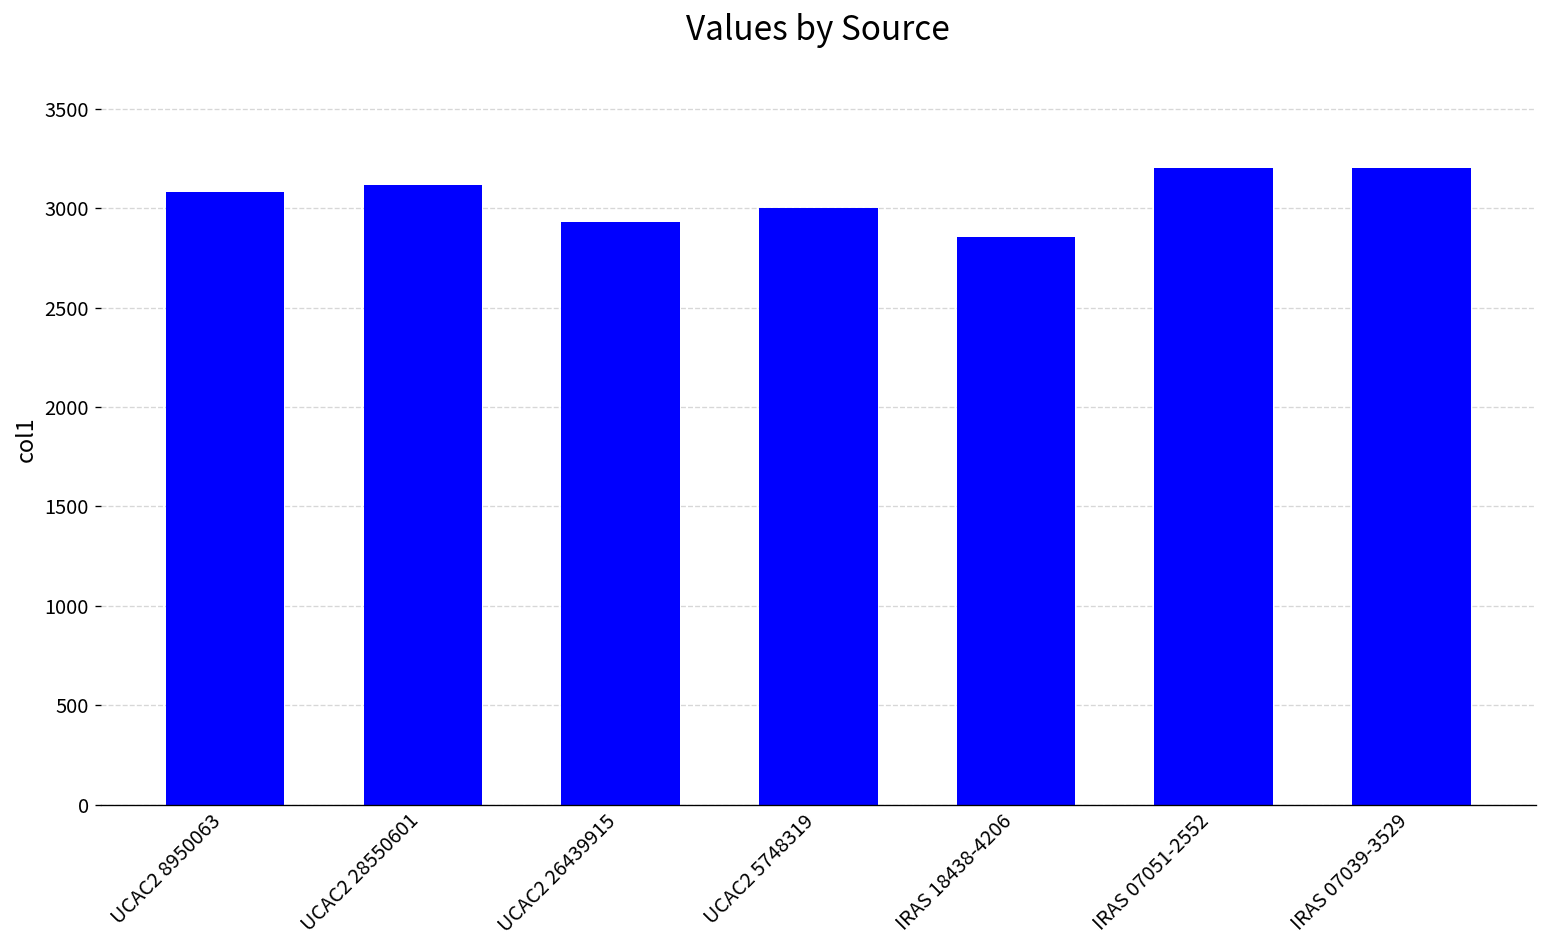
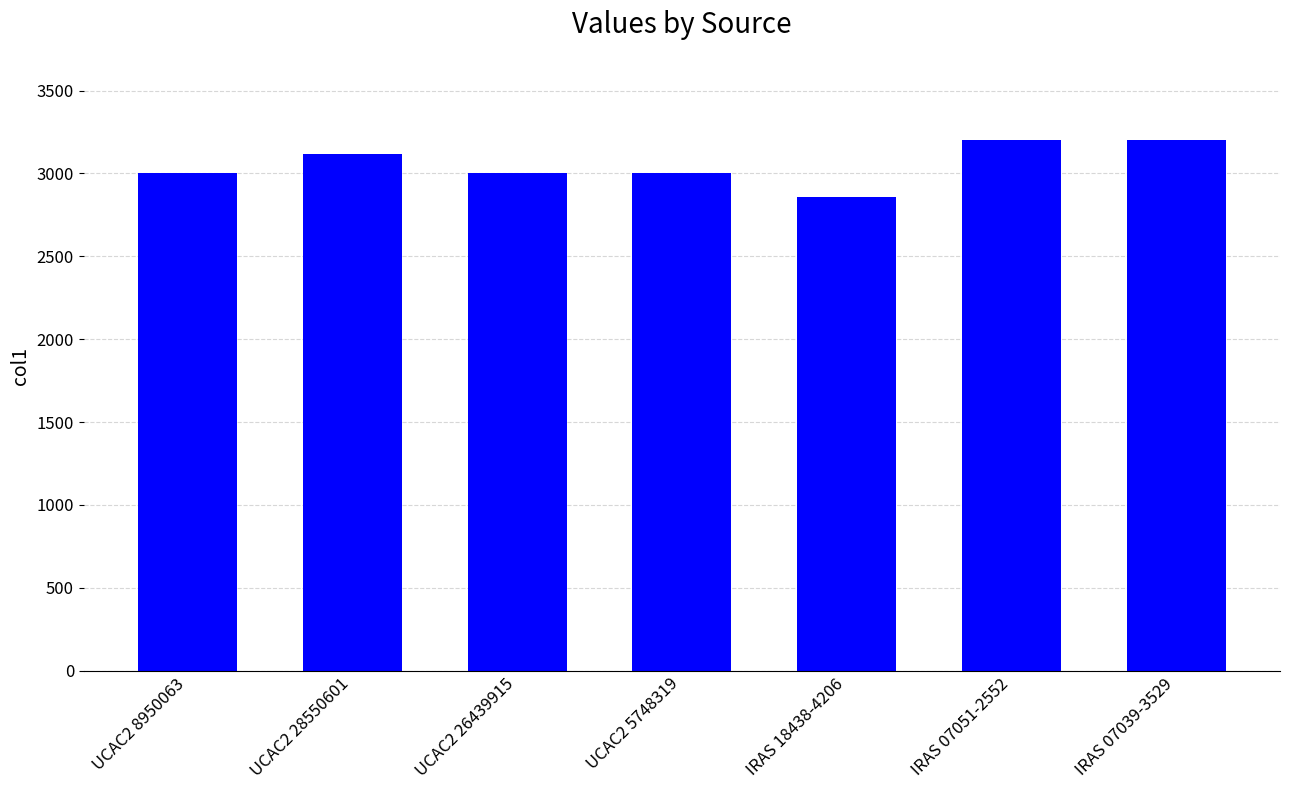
  {
-   "UCAC2 8950063": 3080,
+   "UCAC2 8950063": 3000,
    "UCAC2 28550601": 3120,
-   "UCAC2 26439915": 2930,
+   "UCAC2 26439915": 3000,
    "UCAC2 5748319": 3000,
    "IRAS 18438-4206": 2860,
    "IRAS 07051-2552": 3200,
    "IRAS 07039-3529": 3200
  }
